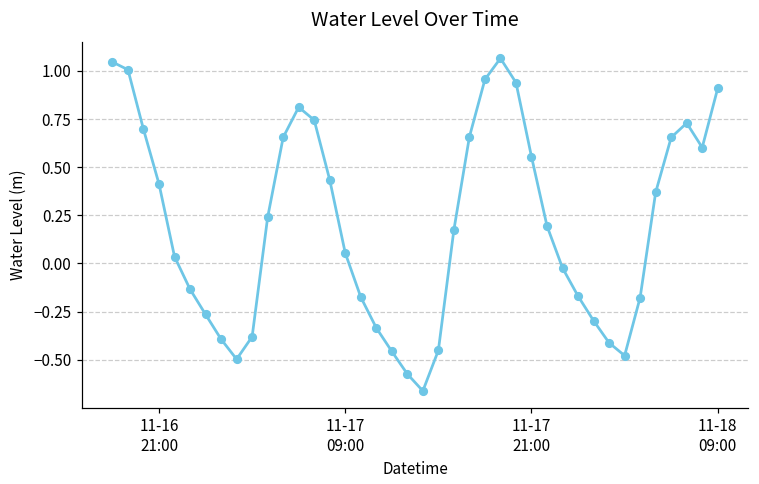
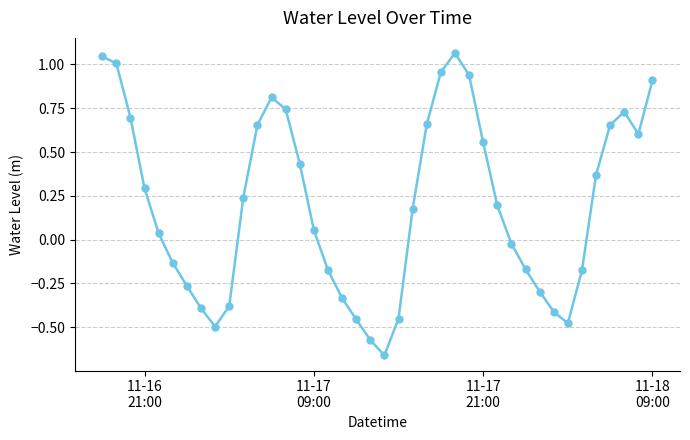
  {
-   "11-16 21:00": 0.41,
+   "11-16 21:00": 0.29,
    "11-17 09:00": 0.05,
    "11-17 21:00": 0.55,
    "11-18 09:00": 0.91
  }
